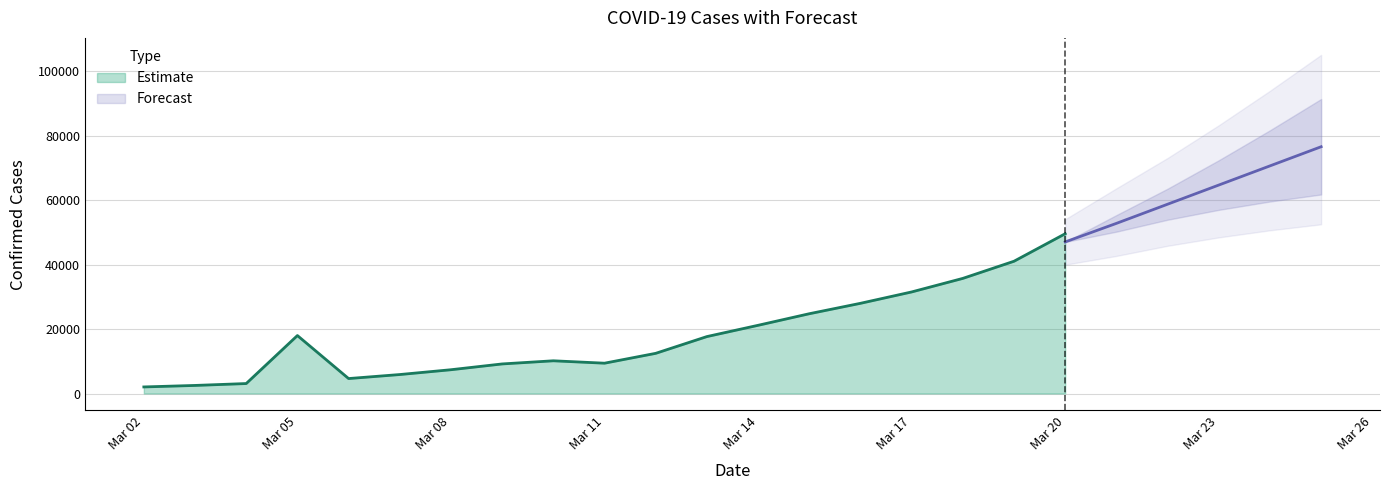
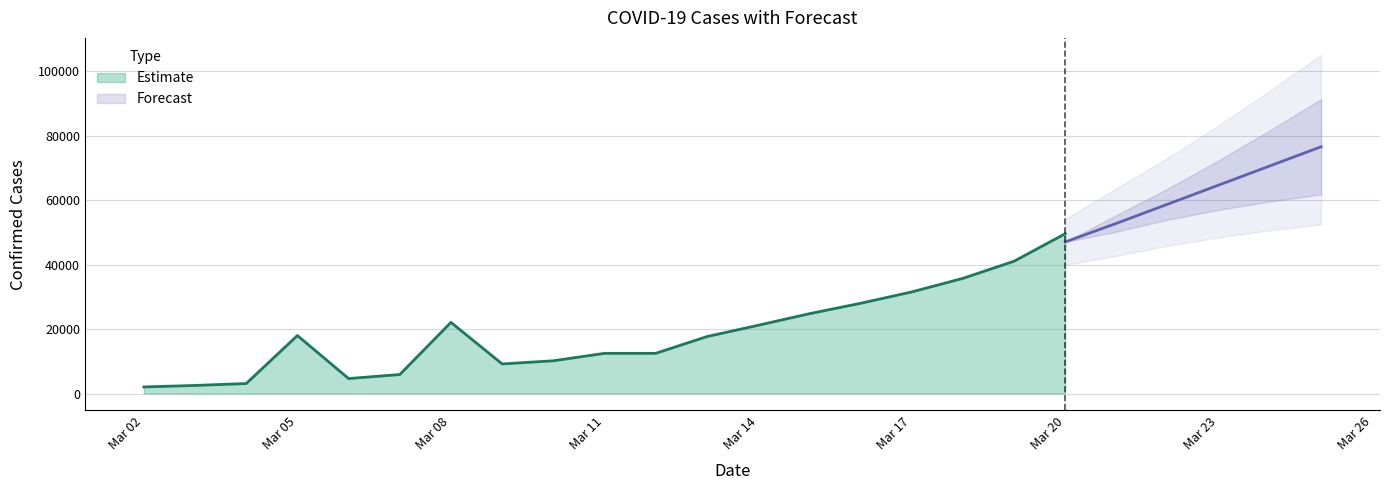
  {
    "Estimate": {
      "Mar 02": 2000,
      "Mar 05": 18000,
-     "Mar 08": 7000,
-     "Mar 11": 9000,
+     "Mar 08": 22000,
+     "Mar 11": 12000,
      "Mar 14": 21000,
      "Mar 17": 32000,
      "Mar 20": 50000
    }
  }
